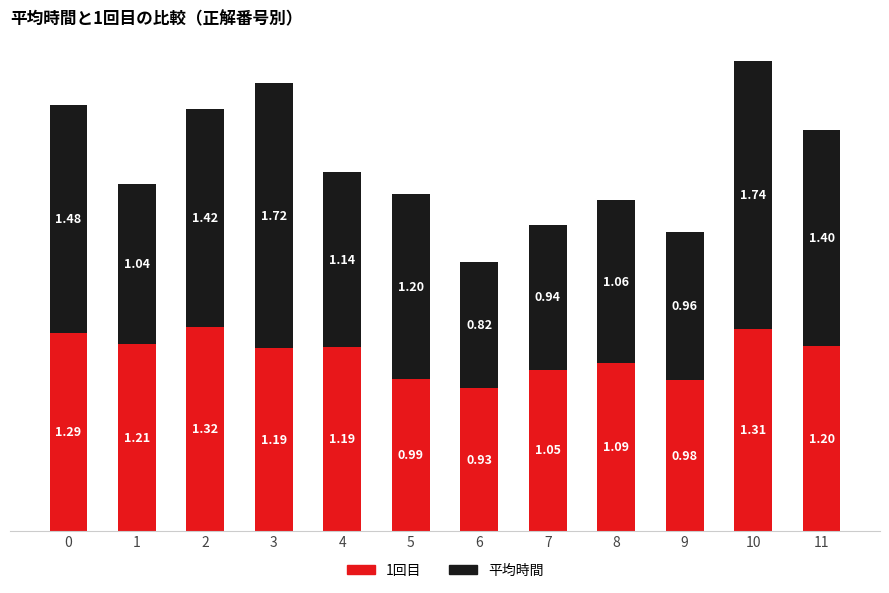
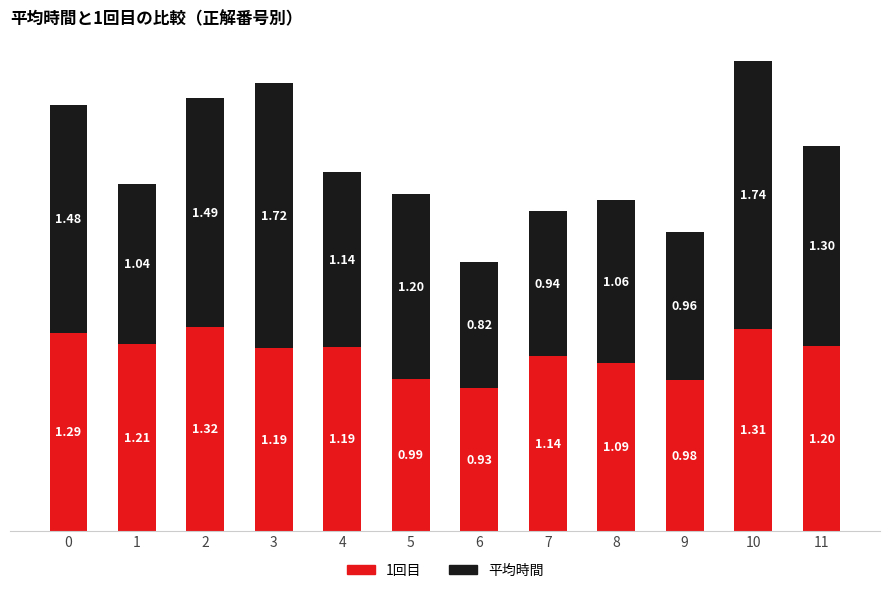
  {
    "1回目": {
      "0": 1.29,
      "1": 1.21,
      "2": 1.32,
      "3": 1.19,
      "4": 1.19,
      "5": 0.99,
      "6": 0.93,
-     "7": 1.05,
+     "7": 1.14,
      "8": 1.09,
      "9": 0.98,
      "10": 1.31,
      "11": 1.20
    },
    "平均時間": {
      "0": 1.48,
      "1": 1.04,
-     "2": 1.42,
+     "2": 1.49,
      "3": 1.72,
      "4": 1.14,
      "5": 1.20,
      "6": 0.82,
      "7": 0.94,
      "8": 1.06,
      "9": 0.96,
      "10": 1.74,
-     "11": 1.40
+     "11": 1.30
    }
  }
